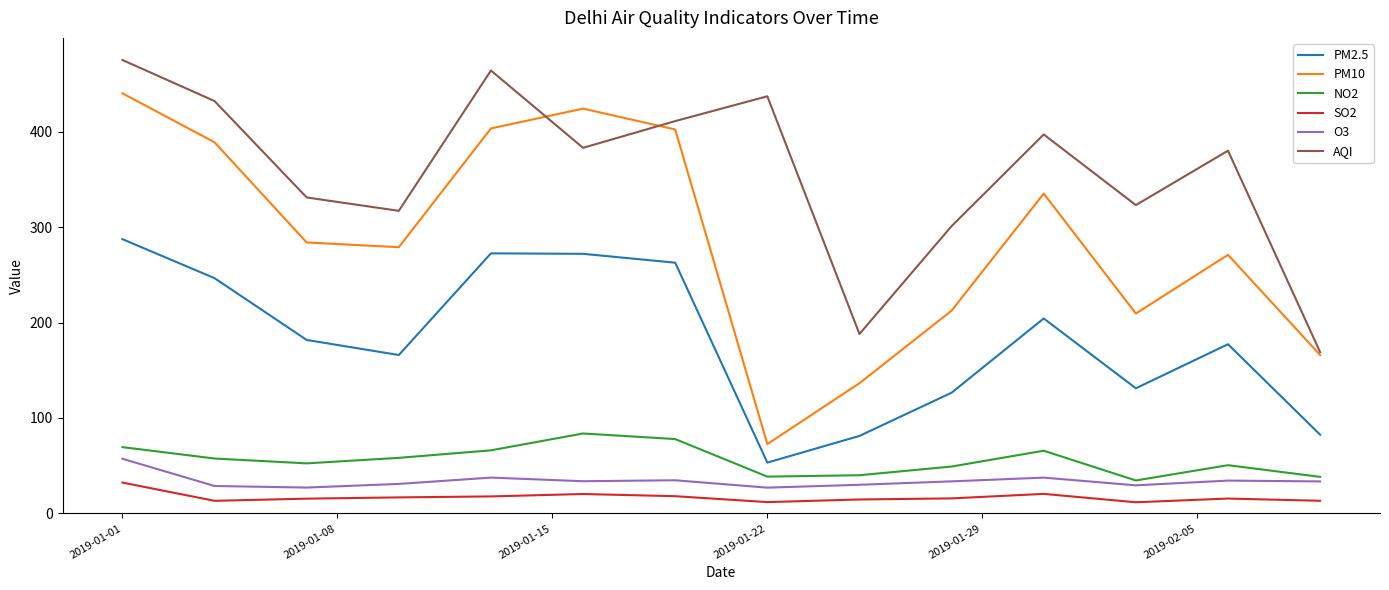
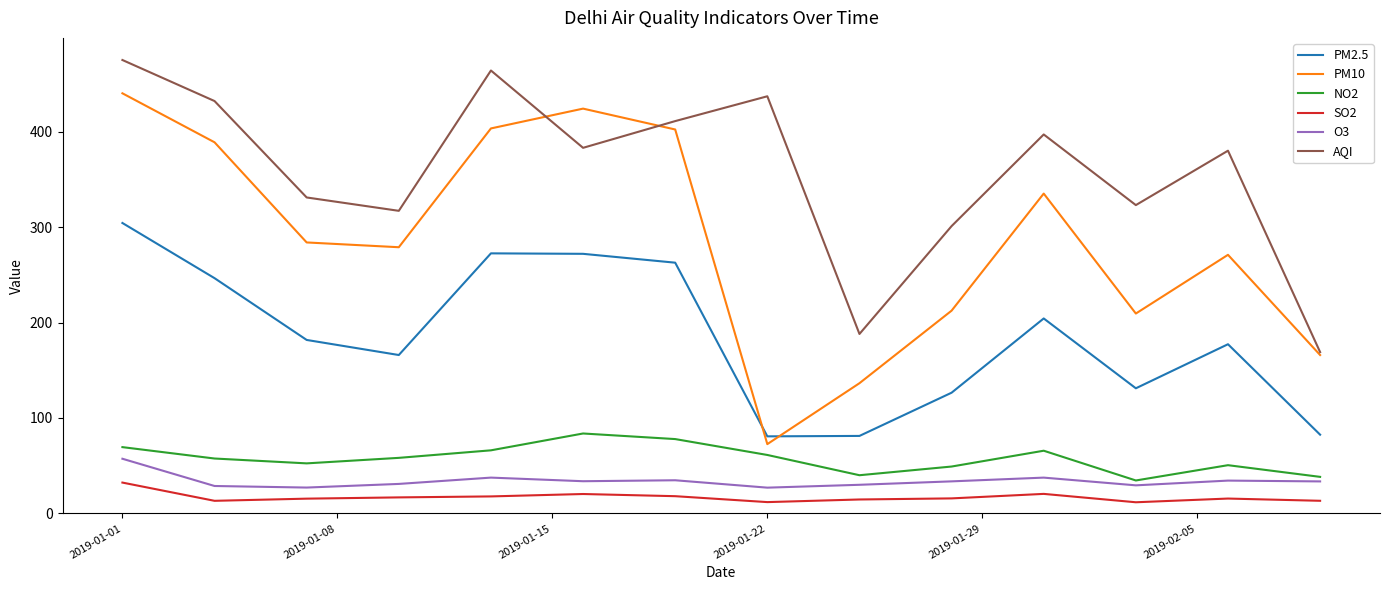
  {
    "PM2.5": {
-     "2019-01-01": 290,
-     "2019-01-22": 50
+     "2019-01-01": 300,
+     "2019-01-22": 80
    },
    "PM10": {
      "2019-01-01": 440,
      "2019-01-22": 70
    },
    "NO2": {
      "2019-01-01": 70,
-     "2019-01-22": 40
+     "2019-01-22": 60
    },
    "SO2": {
      "2019-01-01": 30,
      "2019-01-22": 10
    },
    "O3": {
      "2019-01-01": 60,
      "2019-01-22": 30
    },
    "AQI": {
      "2019-01-01": 480,
      "2019-01-22": 440
    }
  }
